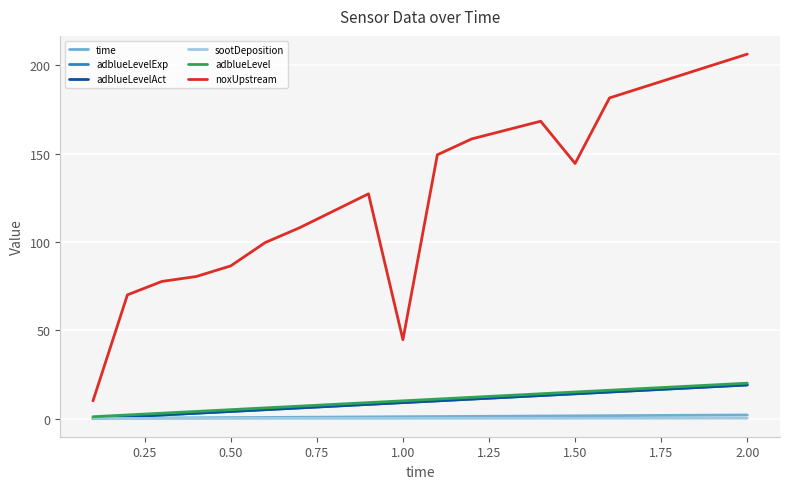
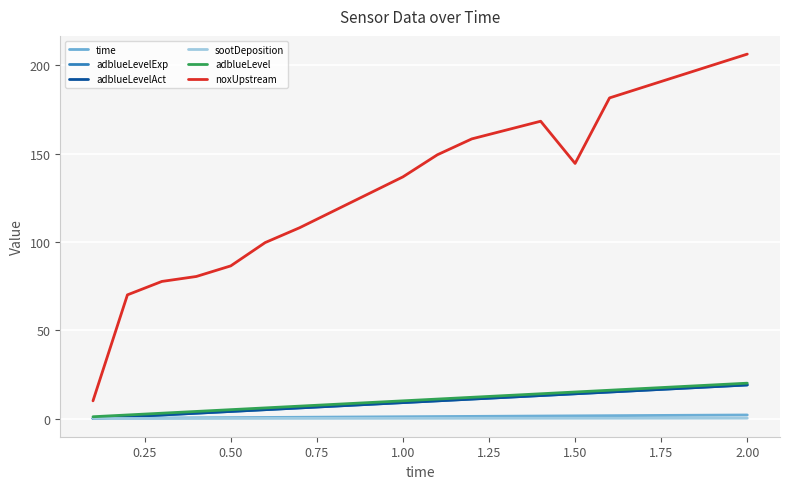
  {
    "noxUpstream": {
      "0.50": 86,
-     "1.00": 45,
+     "1.00": 137,
      "1.50": 144,
      "2.00": 206
    }
  }
